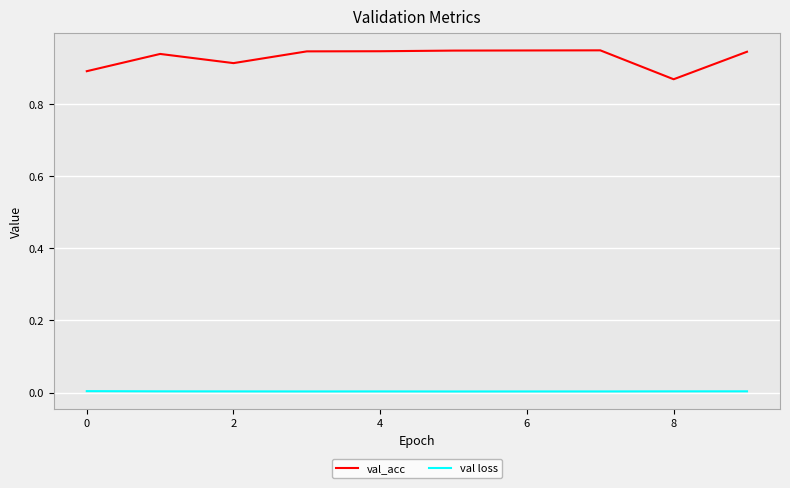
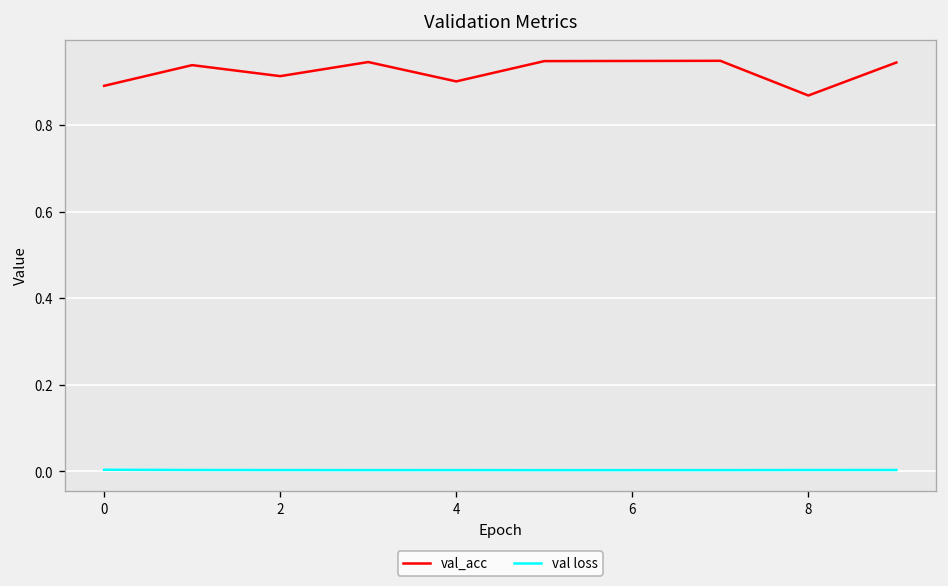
  {
    "val_acc": {
      "0": 0.89,
      "2": 0.91,
-     "4": 0.95,
+     "4": 0.90,
      "6": 0.95,
      "8": 0.87
    },
    "val loss": {
      "0": 0.00,
      "2": 0.00,
      "4": 0.00,
      "6": 0.00,
      "8": 0.00
    }
  }
